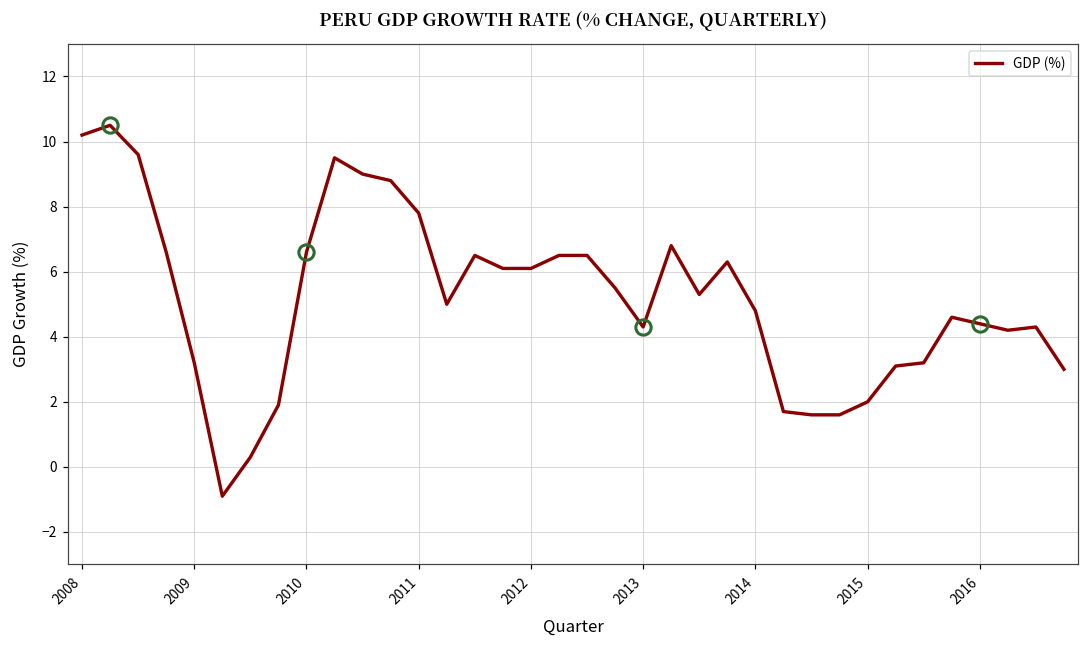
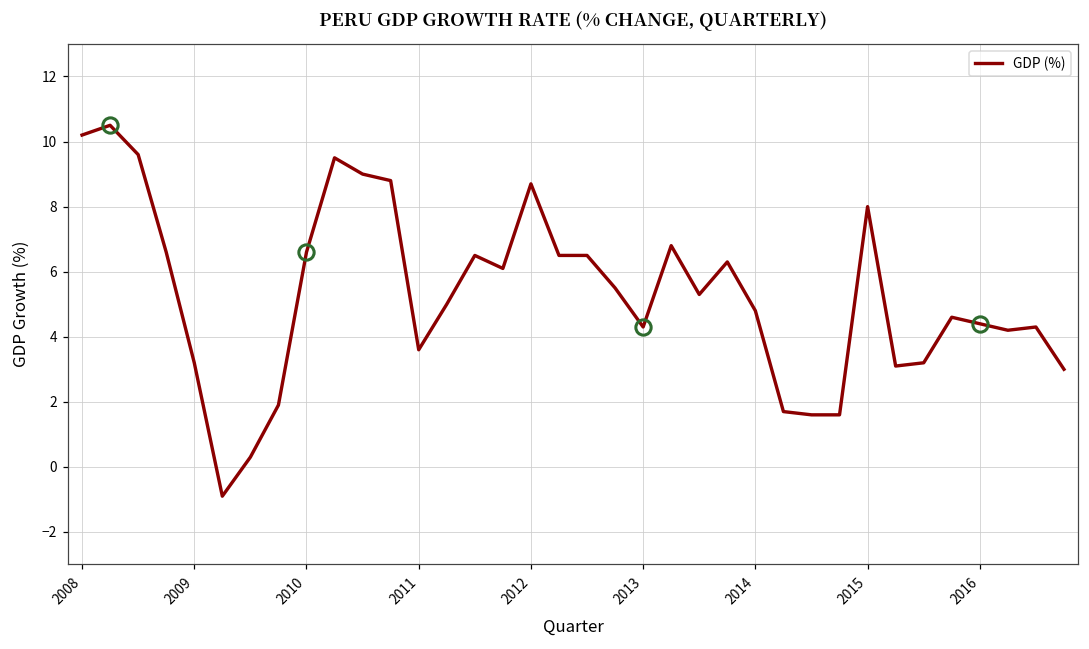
  {
    "GDP (%)": {
      "2008": 10.2,
      "2009": 3.2,
-     "2011": 7.8,
-     "2012": 6.1,
+     "2011": 3.6,
+     "2012": 8.7,
      "2014": 4.8,
-     "2015": 2
+     "2015": 8
    }
  }
